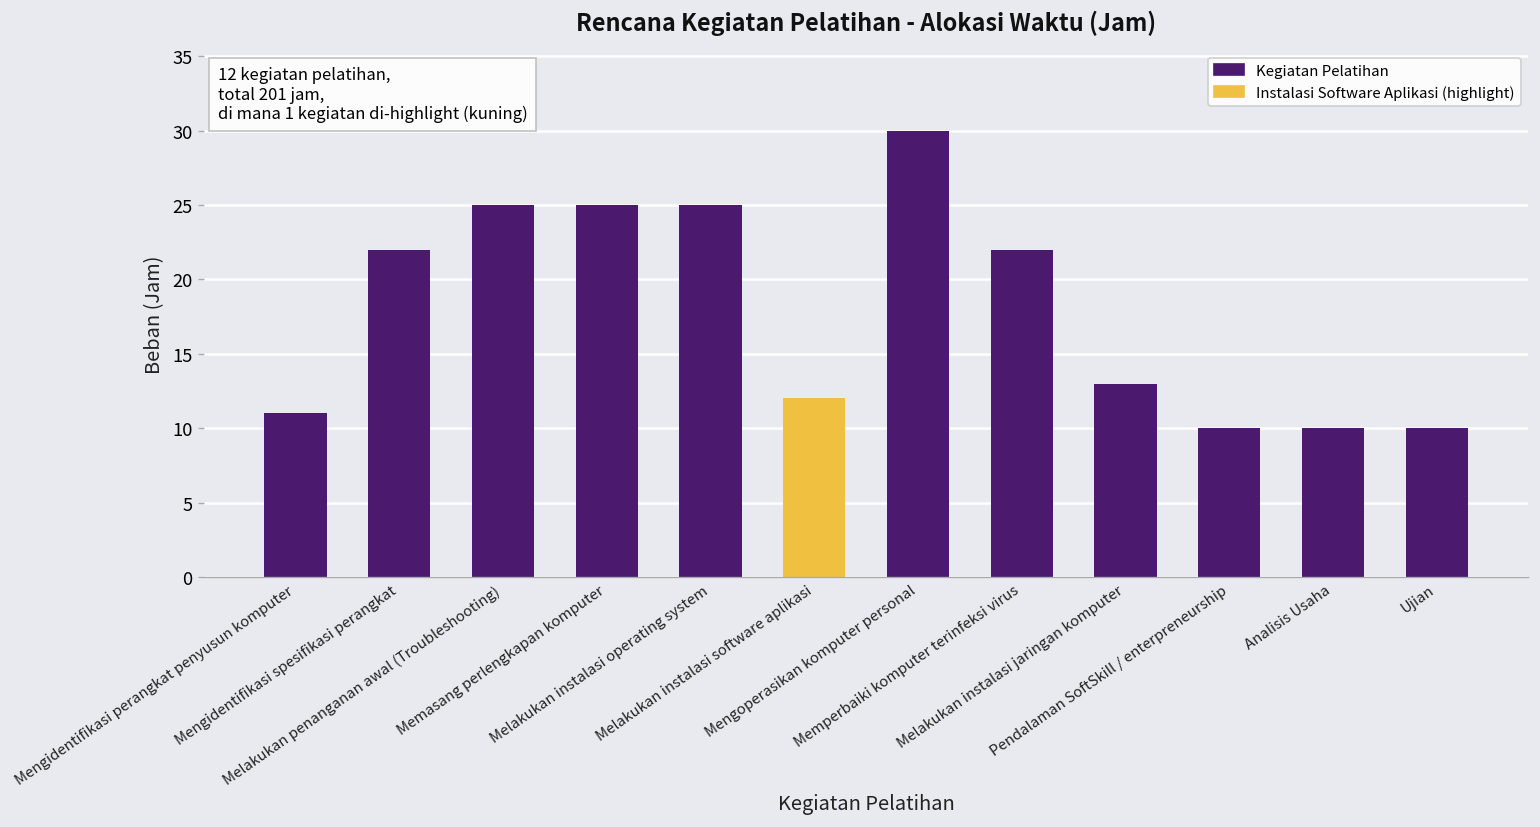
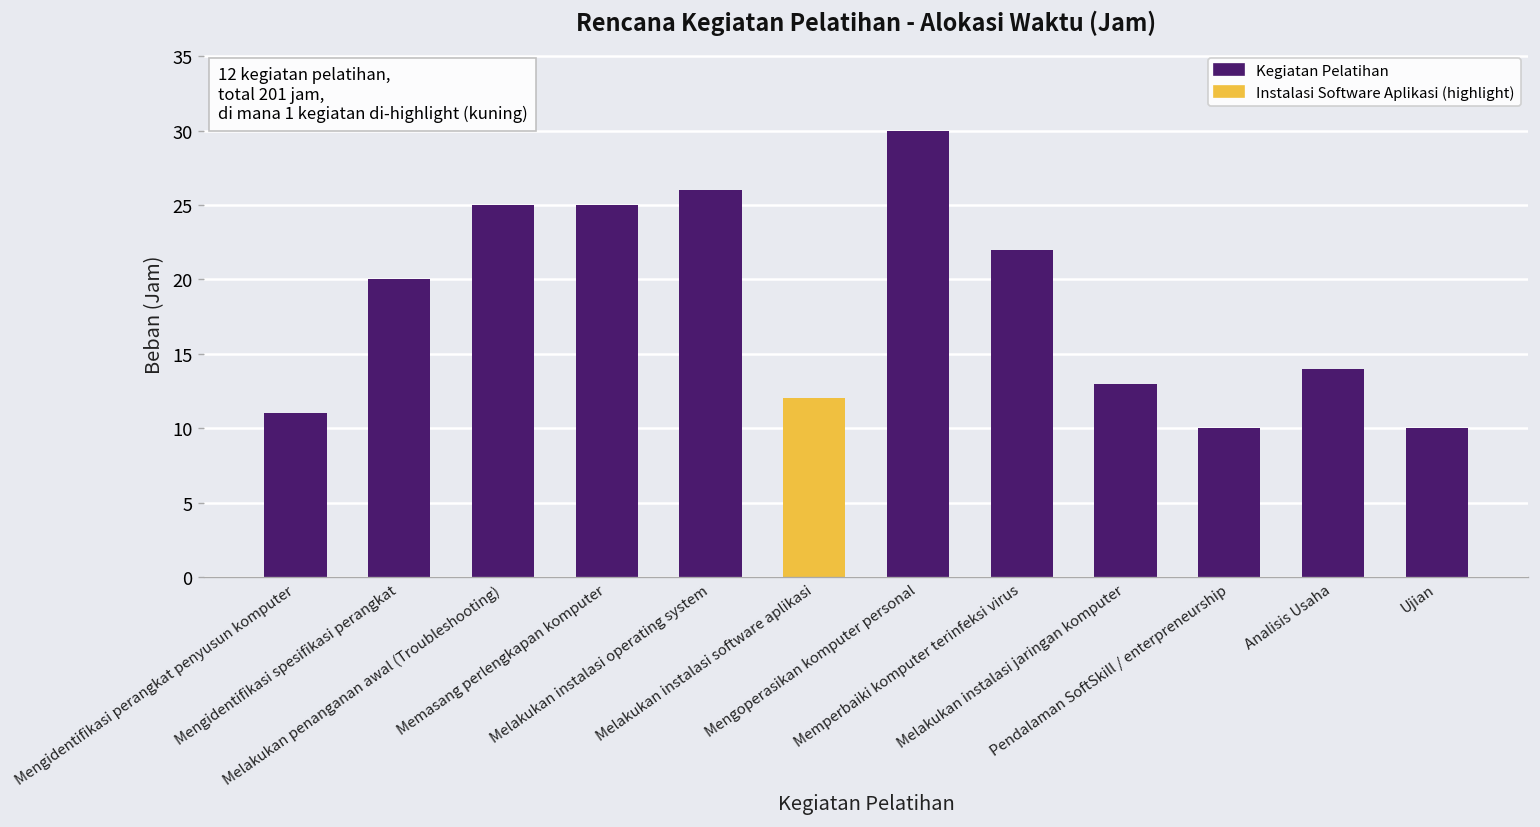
  {
    "Kegiatan Pelatihan": {
      "Mengidentifikasi perangkat penyusun komputer": 11,
-     "Mengidentifikasi spesifikasi perangkat": 22,
+     "Mengidentifikasi spesifikasi perangkat": 20,
      "Melakukan penanganan awal (Troubleshooting)": 25,
      "Memasang perlengkapan komputer": 25,
-     "Melakukan instalasi operating system": 25,
+     "Melakukan instalasi operating system": 26,
      "Mengoperasikan komputer personal": 30,
      "Memperbaiki komputer terinfeksi virus": 22,
      "Melakukan instalasi jaringan komputer": 13,
      "Pendalaman SoftSkill / enterpreneurship": 10,
-     "Analisis Usaha": 10,
+     "Analisis Usaha": 14,
      "Ujian": 10
    },
    "Instalasi Software Aplikasi (highlight)": {
      "Melakukan instalasi software aplikasi": 12
    }
  }
